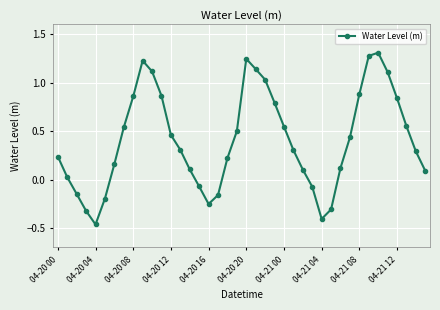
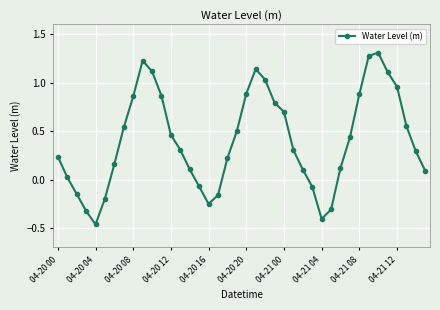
  {
    "04-20 00": 0.2,
    "04-20 04": -0.5,
    "04-20 08": 0.9,
    "04-20 12": 0.5,
    "04-20 16": -0.3,
-   "04-20 20": 1.2,
-   "04-21 00": 0.5,
+   "04-20 20": 0.9,
+   "04-21 00": 0.7,
    "04-21 04": -0.4,
    "04-21 08": 0.9,
-   "04-21 12": 0.8
+   "04-21 12": 1.0
  }
